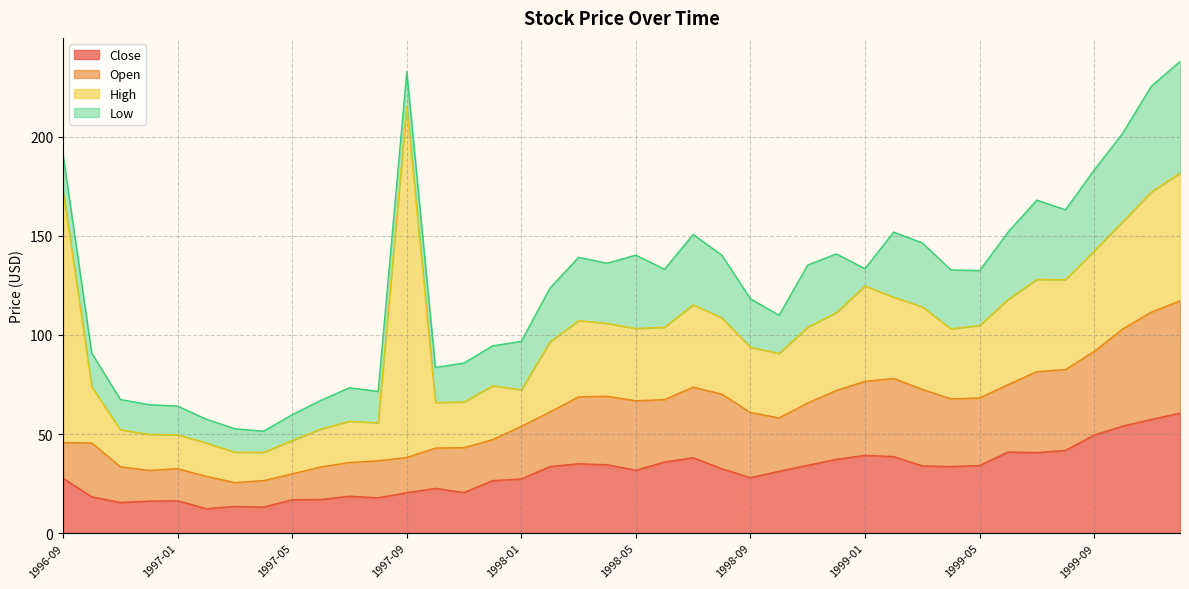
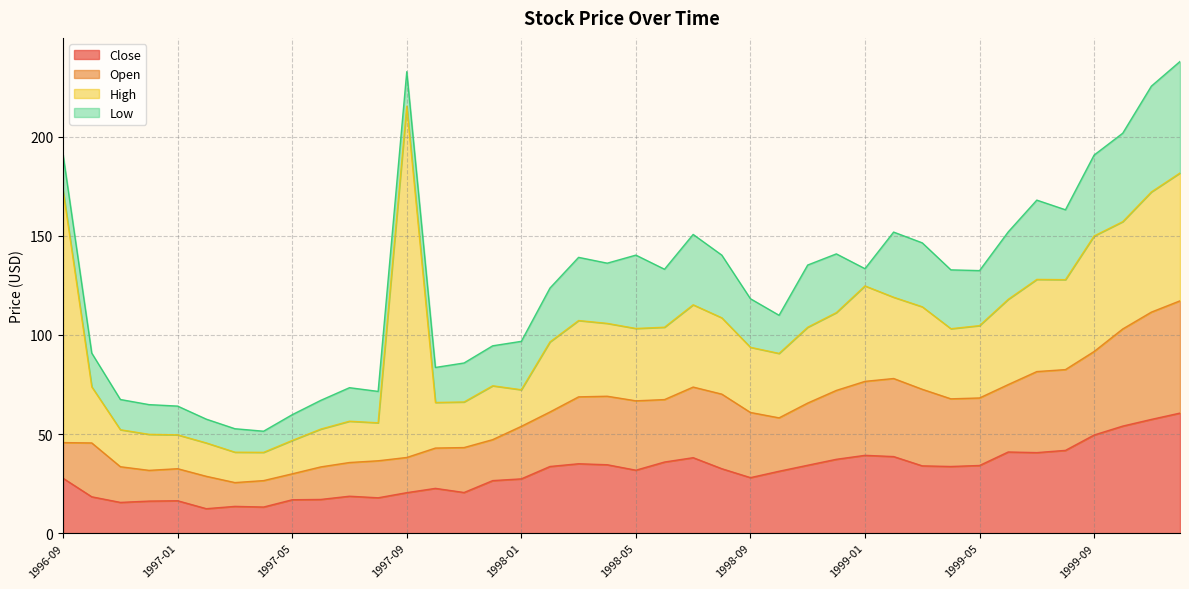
  {
    "High": {
      "1996-09": 127,
      "1997-01": 17,
      "1997-05": 17,
      "1997-09": 177,
      "1998-01": 18,
      "1998-05": 37,
      "1998-09": 33,
      "1999-01": 48,
      "1999-05": 37,
-     "1999-09": 51
+     "1999-09": 58
    },
    "Low": {
      "1996-09": 18,
      "1997-01": 15,
      "1997-05": 13,
      "1997-09": 17,
      "1998-01": 24,
      "1998-05": 37,
      "1998-09": 25,
      "1999-01": 9,
      "1999-05": 28,
      "1999-09": 41
    }
  }
